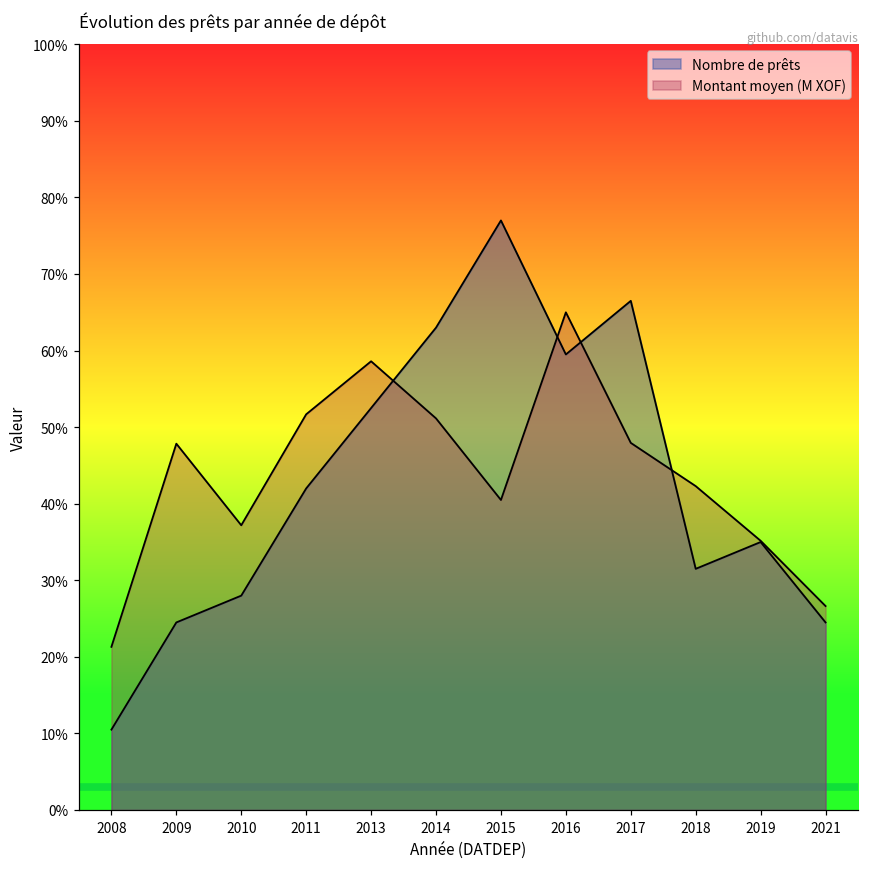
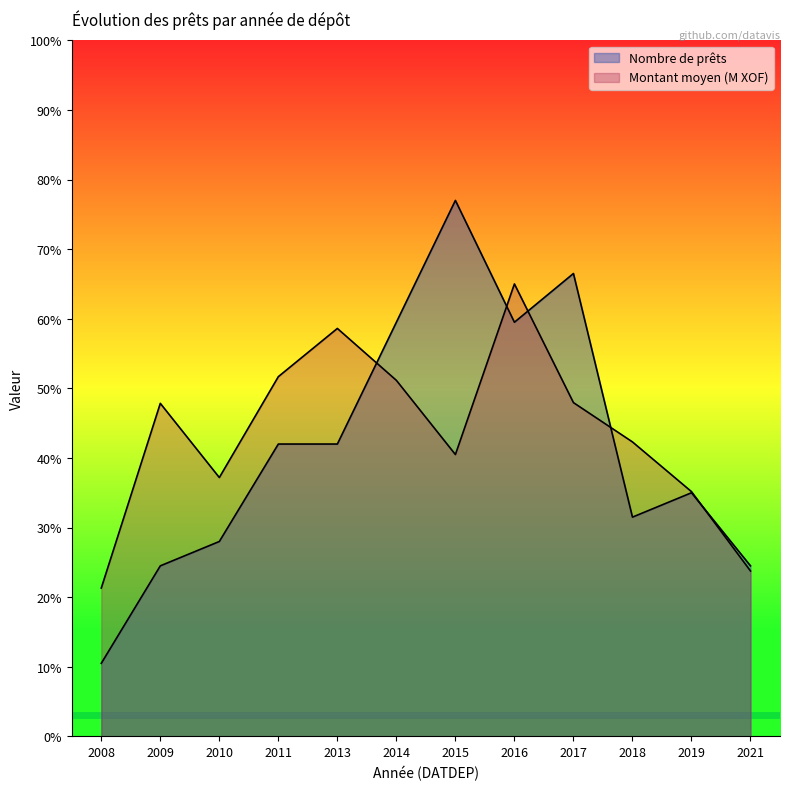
  {
    "Nombre de prêts": {
      "2008": "11%",
      "2009": "25%",
      "2010": "28%",
      "2011": "42%",
-     "2013": "52%",
-     "2014": "63%",
+     "2013": "42%",
+     "2014": "60%",
      "2015": "77%",
      "2016": "60%",
      "2017": "67%",
      "2018": "32%",
      "2021": "25%"
    },
    "Montant moyen (M XOF)": {
      "2008": "21%",
      "2009": "48%",
      "2010": "37%",
      "2011": "52%",
      "2013": "59%",
      "2014": "51%",
      "2015": "40%",
      "2016": "65%",
      "2017": "48%",
      "2018": "42%",
-     "2021": "27%"
+     "2021": "24%"
    }
  }
